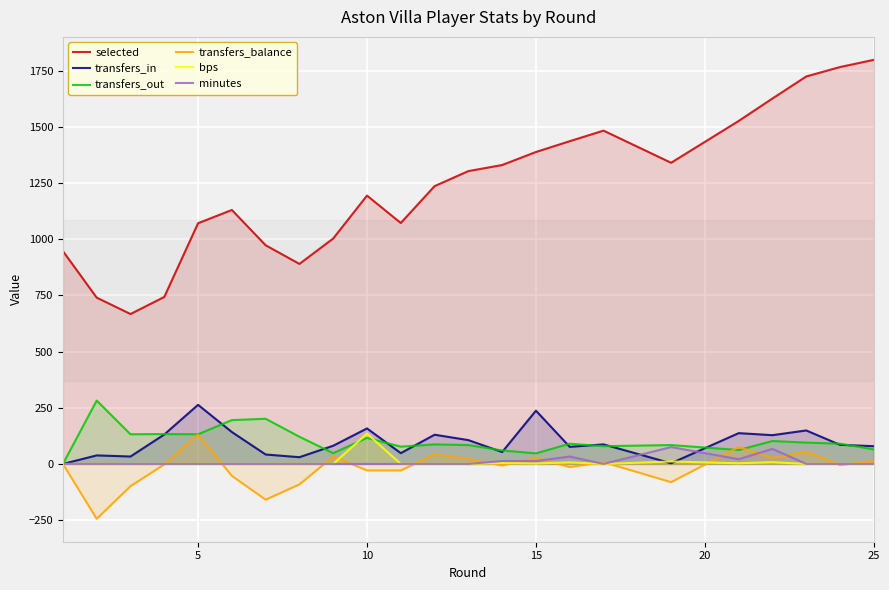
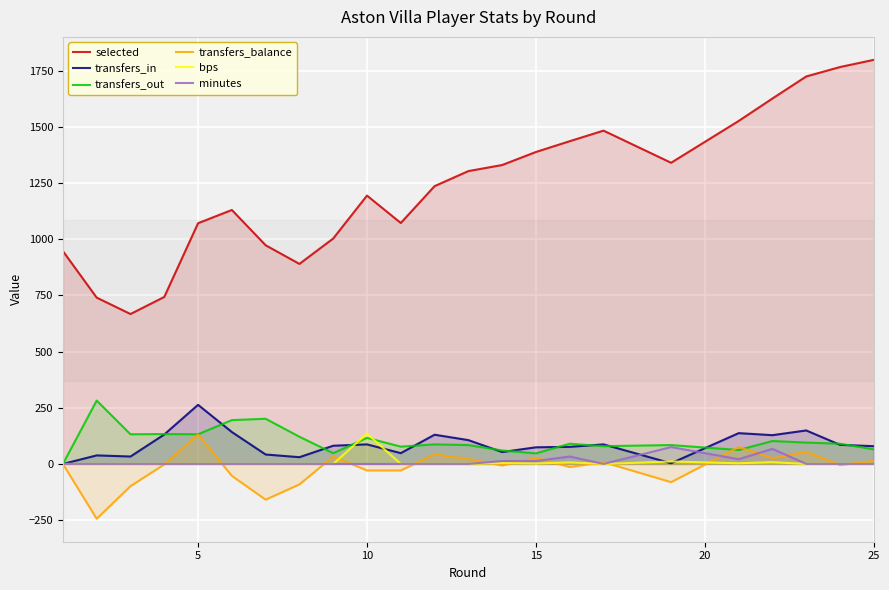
  {
    "selected": {
      "5": 1070,
      "10": 1190,
      "15": 1390,
      "25": 1800
    },
    "transfers_in": {
      "5": 260,
-     "10": 160,
-     "15": 240,
+     "10": 90,
+     "15": 70,
      "25": 80
    },
    "transfers_out": {
      "10": 120,
      "15": 50,
      "25": 70
    },
    "bps": {
      "10": 140
    }
  }
